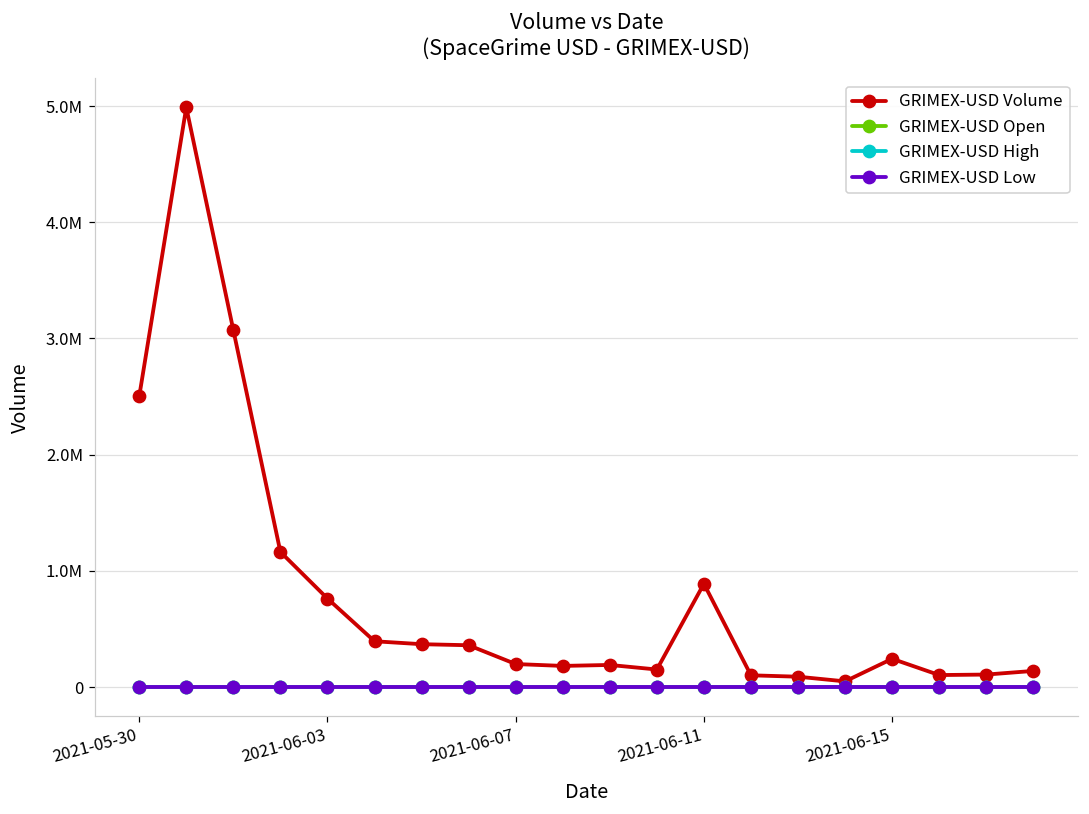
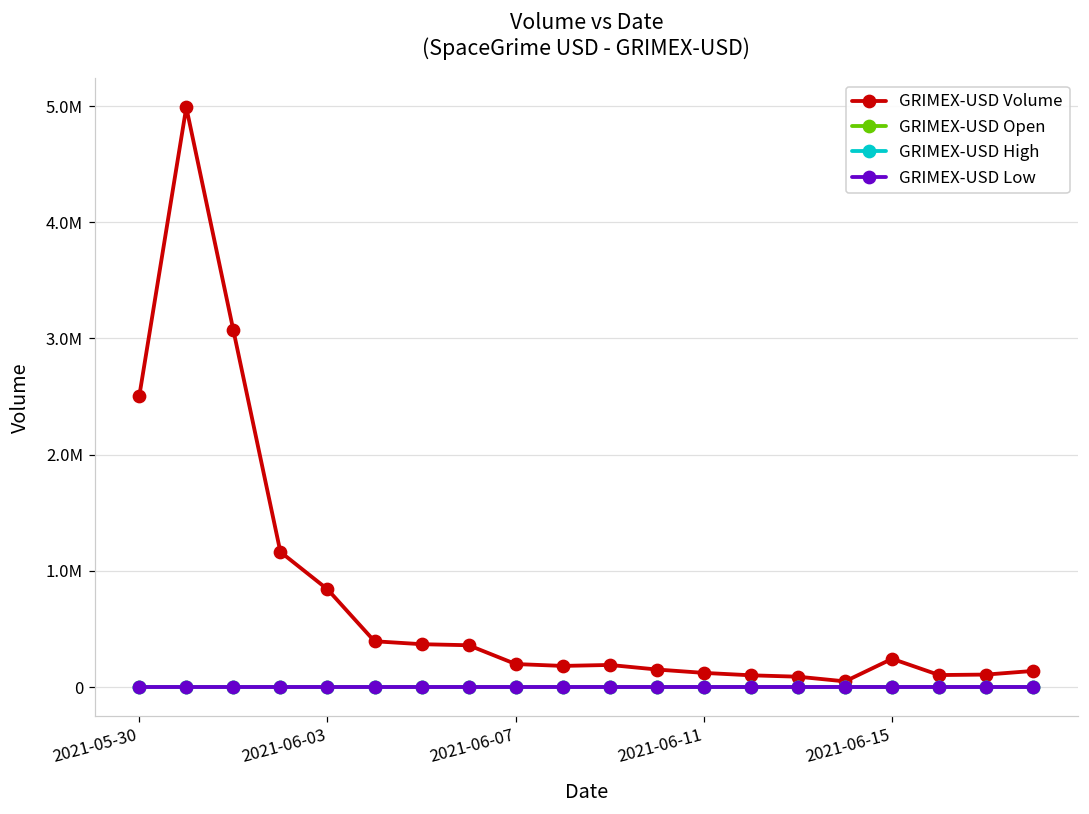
  {
    "GRIMEX-USD Volume": {
      "2021-05-30": 2500000,
-     "2021-06-03": 760000,
+     "2021-06-03": 840000,
      "2021-06-07": 200000,
-     "2021-06-11": 890000,
+     "2021-06-11": 120000,
      "2021-06-15": 240000
    },
    "GRIMEX-USD Low": {
      "2021-05-30": 0,
      "2021-06-03": 0,
      "2021-06-07": 0,
      "2021-06-11": 0,
      "2021-06-15": 0
    }
  }
